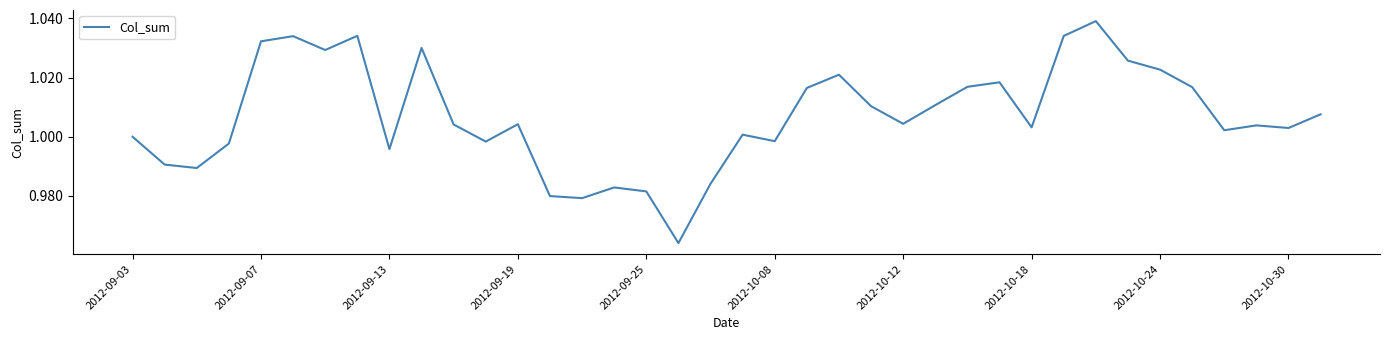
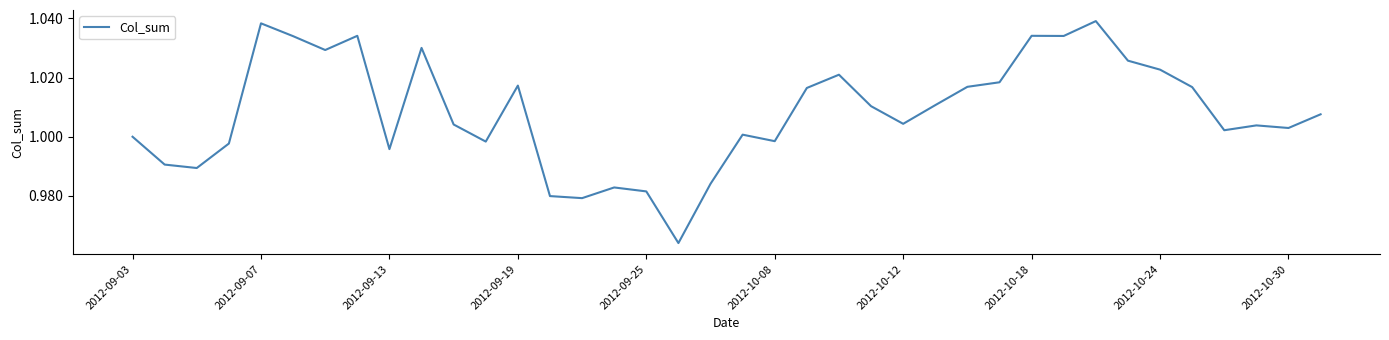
  {
    "2012-09-03": 1.000,
-   "2012-09-07": 1.032,
+   "2012-09-07": 1.038,
    "2012-09-13": 0.996,
-   "2012-09-19": 1.004,
+   "2012-09-19": 1.017,
    "2012-09-25": 0.982,
    "2012-10-08": 0.999,
    "2012-10-12": 1.004,
-   "2012-10-18": 1.003,
+   "2012-10-18": 1.034,
    "2012-10-24": 1.023,
    "2012-10-30": 1.003
  }
